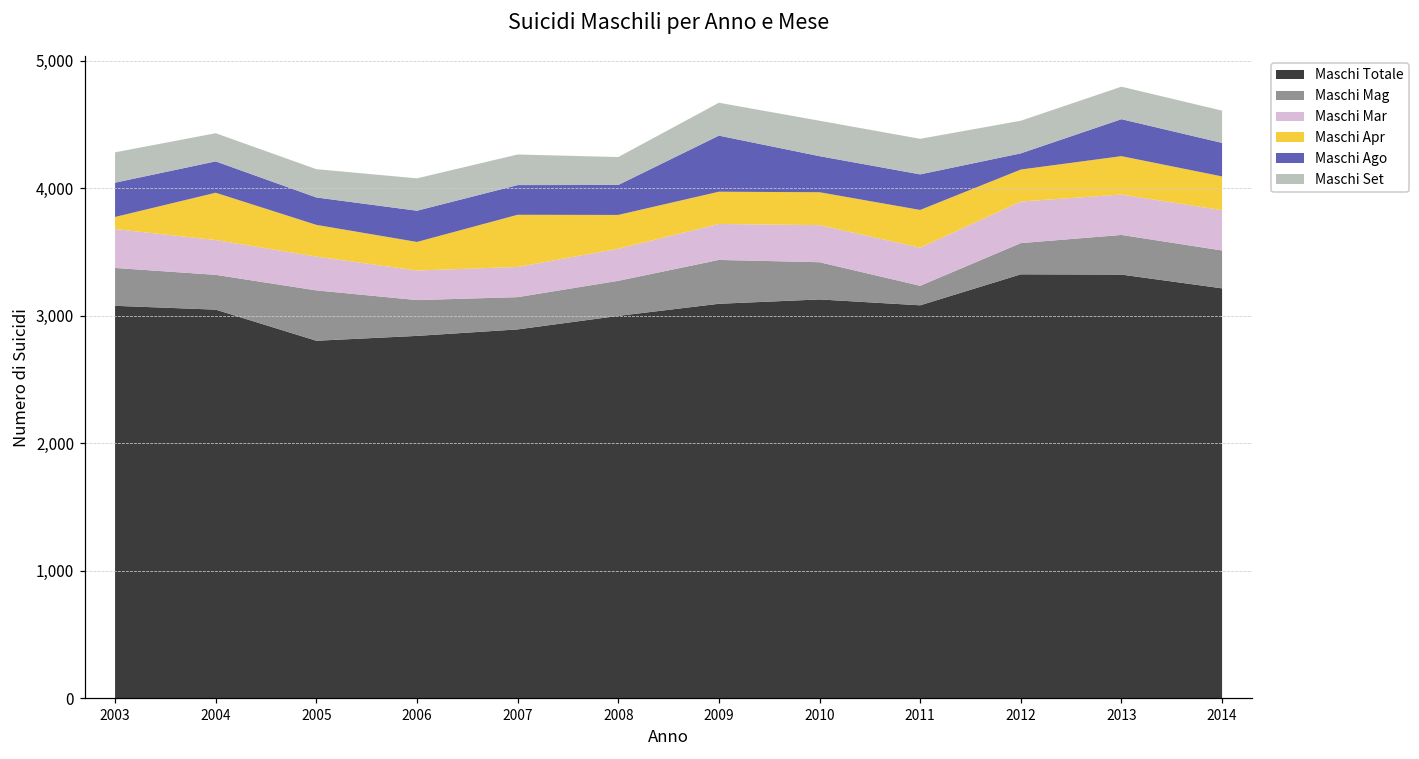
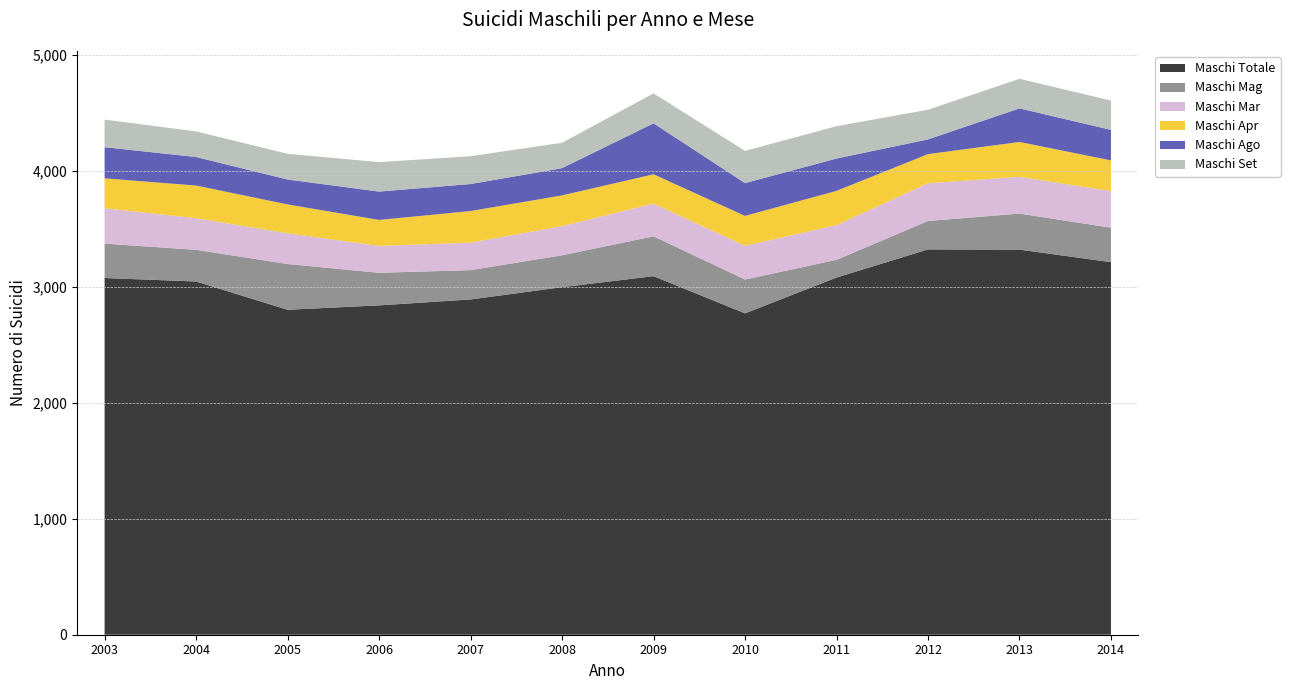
  {
    "Maschi Totale": {
      "2003": "3,080",
      "2004": "3,050",
      "2005": "2,800",
      "2006": "2,840",
      "2007": "2,890",
      "2008": "3,000",
      "2009": "3,090",
-     "2010": "3,130",
+     "2010": "2,770",
      "2011": "3,080",
      "2012": "3,330",
      "2013": "3,320",
      "2014": "3,220"
    },
    "Maschi Mag": {
      "2003": "300",
      "2004": "270",
      "2005": "400",
      "2006": "280",
      "2007": "250",
      "2008": "280",
      "2009": "340",
      "2010": "290",
      "2011": "150",
      "2012": "250",
      "2013": "310",
      "2014": "300"
    },
    "Maschi Apr": {
-     "2003": "100",
-     "2004": "370",
+     "2003": "260",
+     "2004": "280",
      "2005": "250",
      "2006": "220",
-     "2007": "410",
+     "2007": "270",
      "2008": "270",
      "2009": "250",
      "2010": "260",
      "2011": "300",
      "2012": "250",
      "2013": "300",
      "2014": "270"
    },
    "Maschi Ago": {
      "2003": "270",
      "2004": "250",
      "2005": "220",
      "2006": "250",
      "2007": "230",
      "2008": "240",
      "2009": "440",
      "2010": "280",
      "2011": "280",
      "2012": "130",
      "2013": "290",
      "2014": "260"
    }
  }
